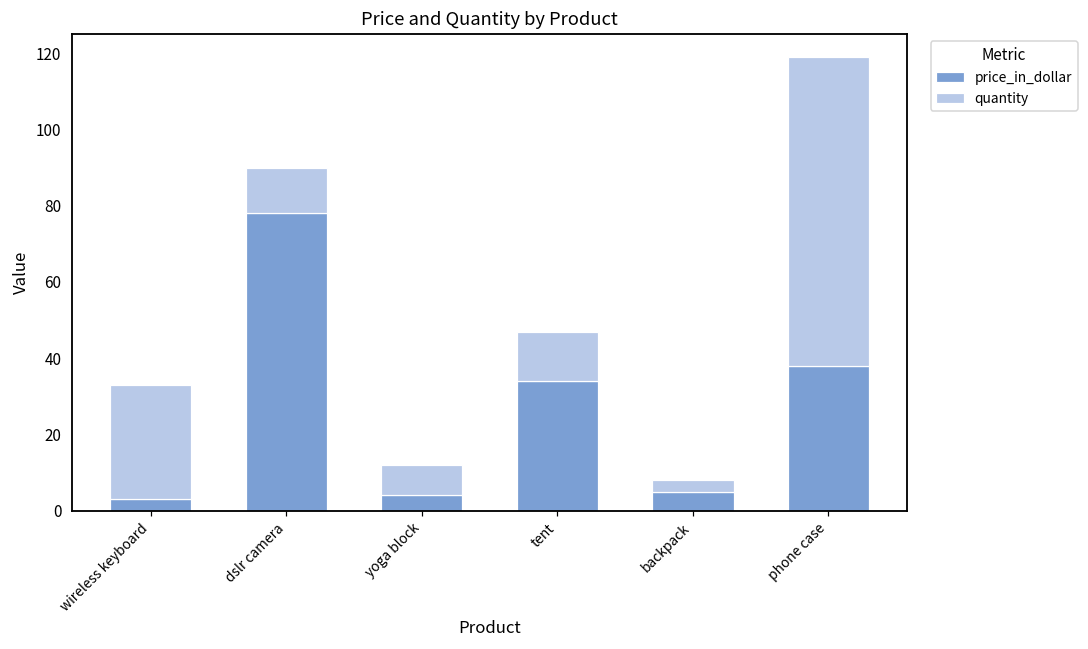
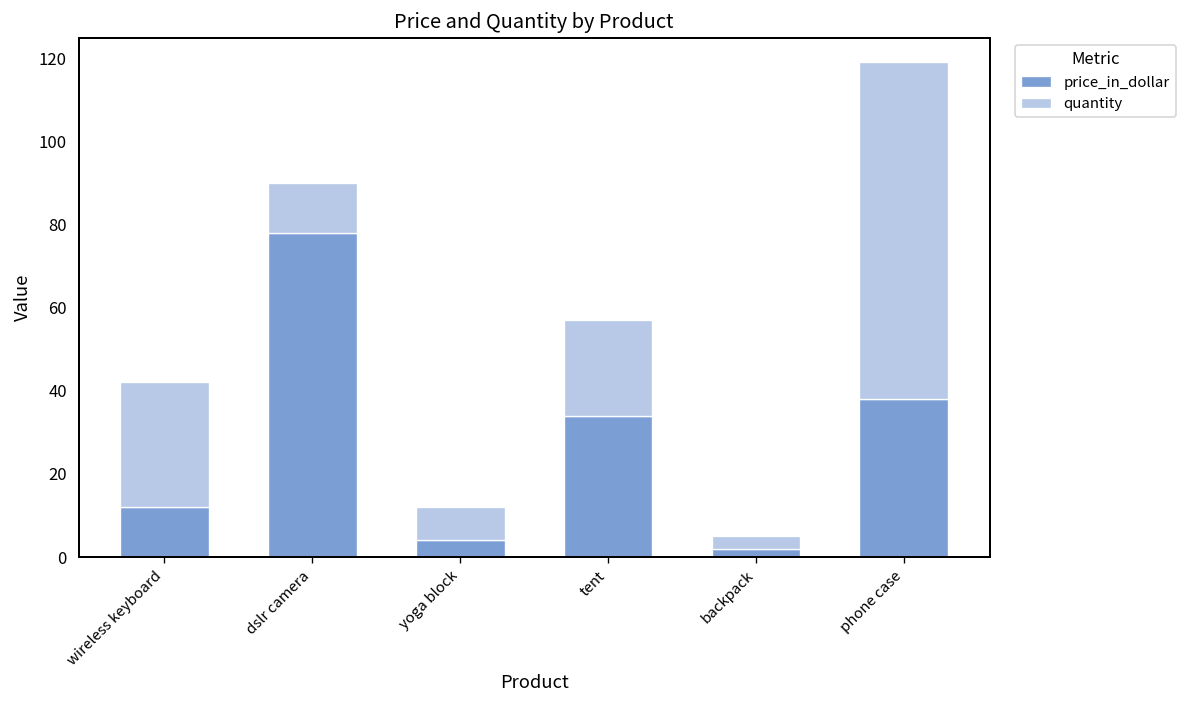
  {
    "price_in_dollar": {
-     "wireless keyboard": 3,
+     "wireless keyboard": 12,
      "dslr camera": 78,
      "yoga block": 4,
      "tent": 34,
-     "backpack": 5,
+     "backpack": 2,
      "phone case": 38
    },
    "quantity": {
      "wireless keyboard": 30,
      "dslr camera": 12,
      "yoga block": 8,
-     "tent": 13,
+     "tent": 23,
      "backpack": 3,
      "phone case": 81
    }
  }
